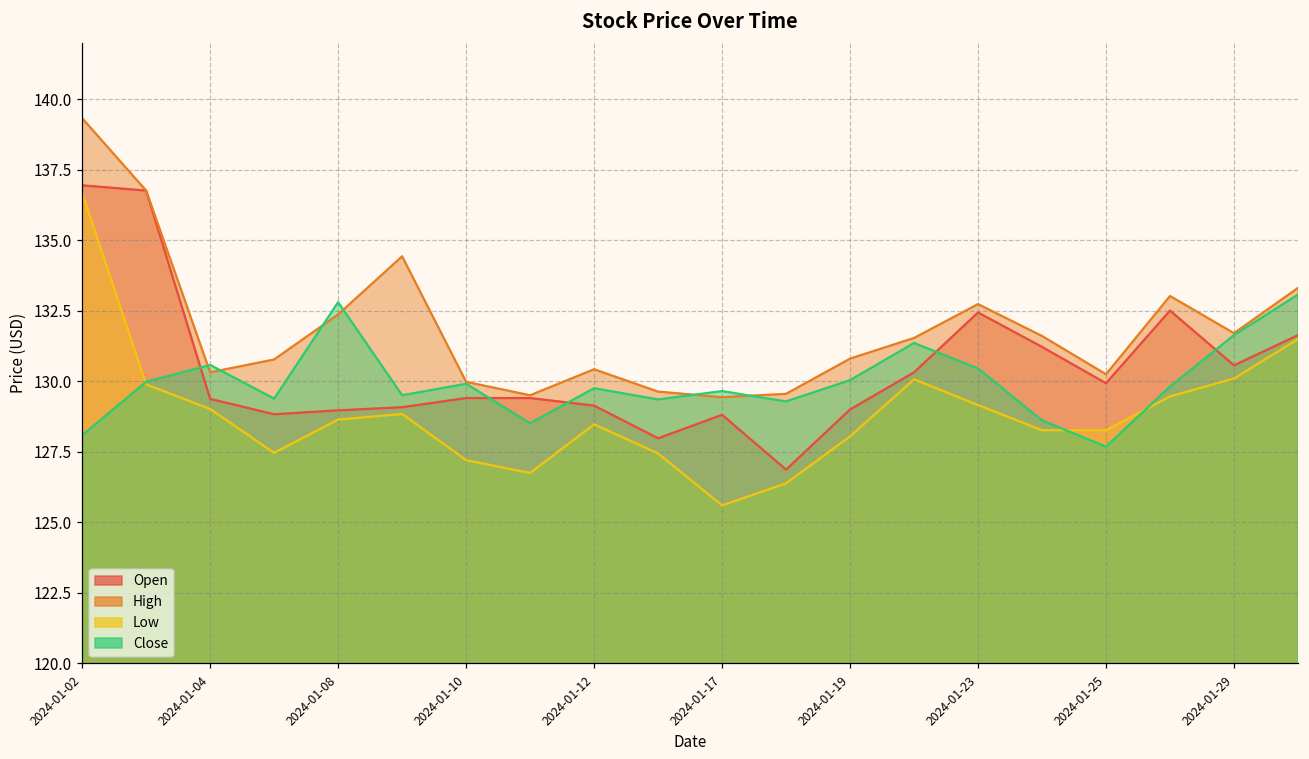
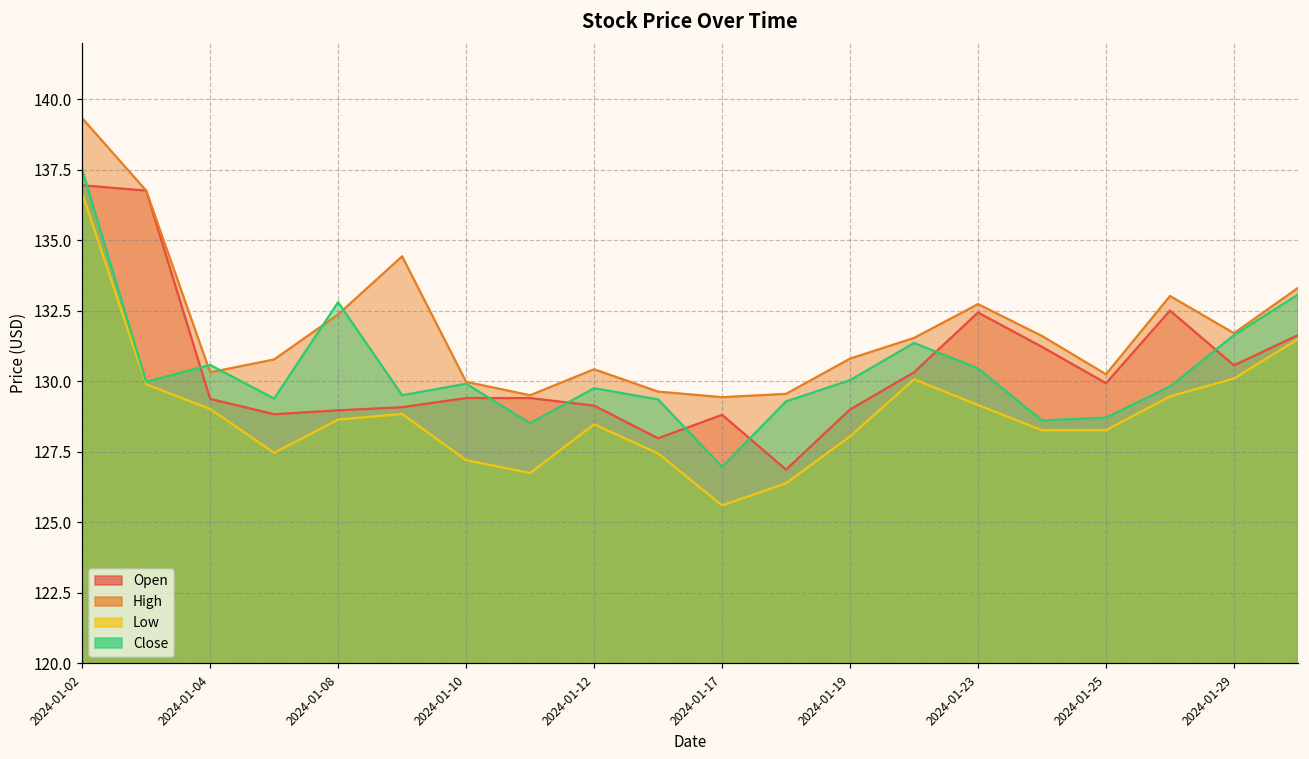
  {
    "Close": {
-     "2024-01-02": 128.1,
+     "2024-01-02": 137.5,
      "2024-01-04": 130.6,
      "2024-01-08": 132.8,
      "2024-01-12": 129.8,
-     "2024-01-17": 129.7,
+     "2024-01-17": 127.0,
      "2024-01-19": 130.0,
      "2024-01-23": 130.5,
-     "2024-01-25": 127.7
+     "2024-01-25": 128.7
    }
  }
